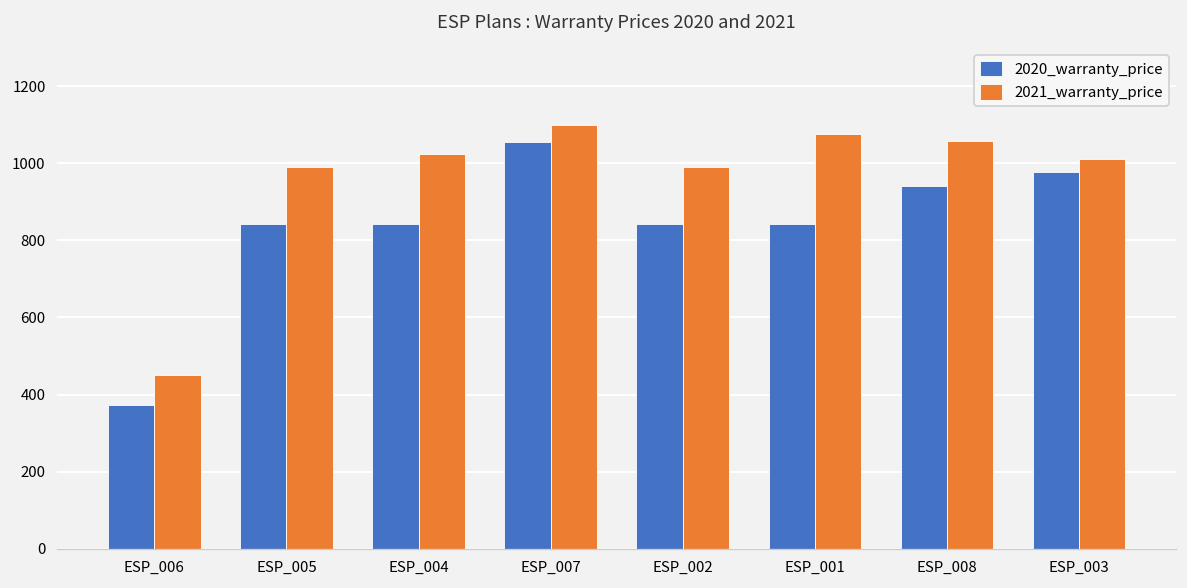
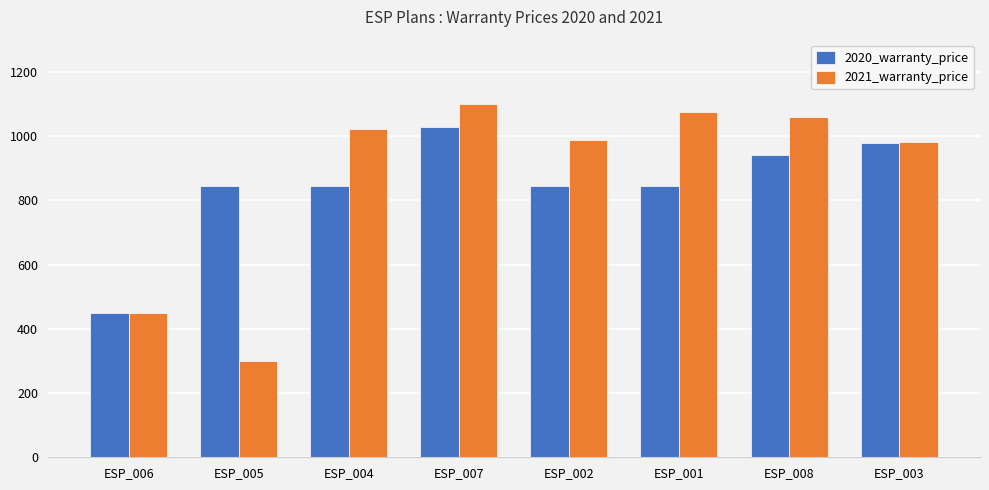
  {
    "2020_warranty_price": {
-     "ESP_006": 370,
+     "ESP_006": 450,
      "ESP_005": 840,
      "ESP_004": 840,
-     "ESP_007": 1060,
+     "ESP_007": 1030,
      "ESP_002": 840,
      "ESP_001": 840,
      "ESP_008": 940,
      "ESP_003": 980
    },
    "2021_warranty_price": {
      "ESP_006": 450,
-     "ESP_005": 990,
+     "ESP_005": 300,
      "ESP_004": 1020,
      "ESP_007": 1100,
      "ESP_002": 990,
      "ESP_001": 1080,
      "ESP_008": 1060,
-     "ESP_003": 1010
+     "ESP_003": 980
    }
  }
